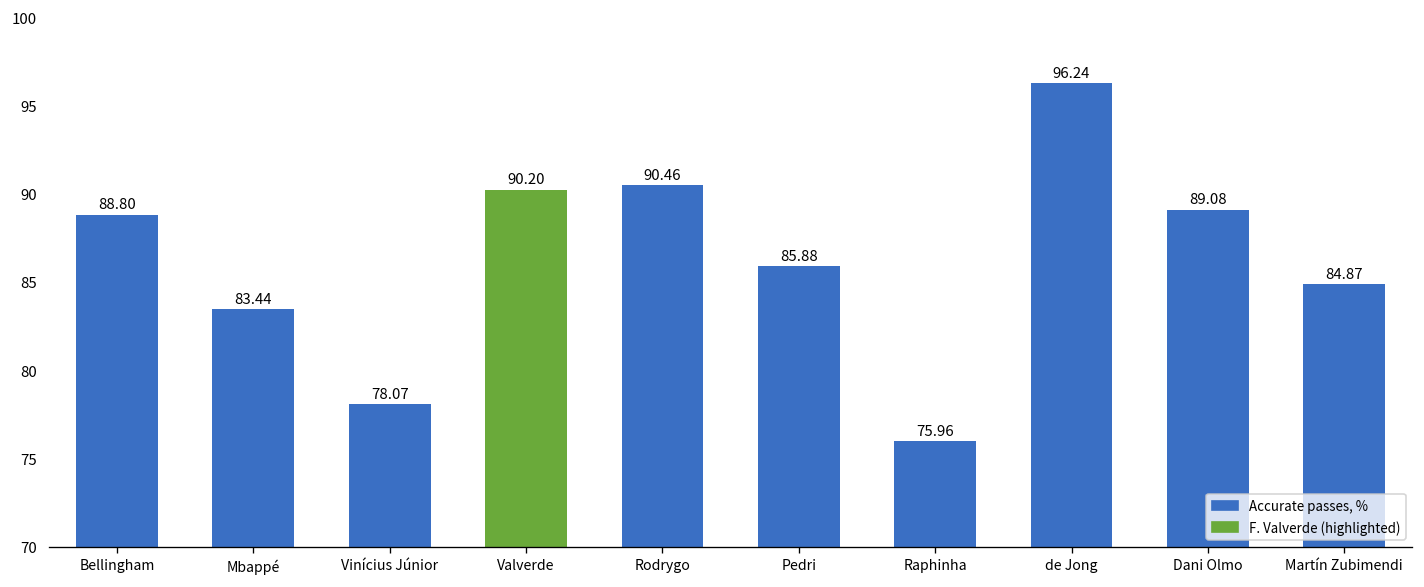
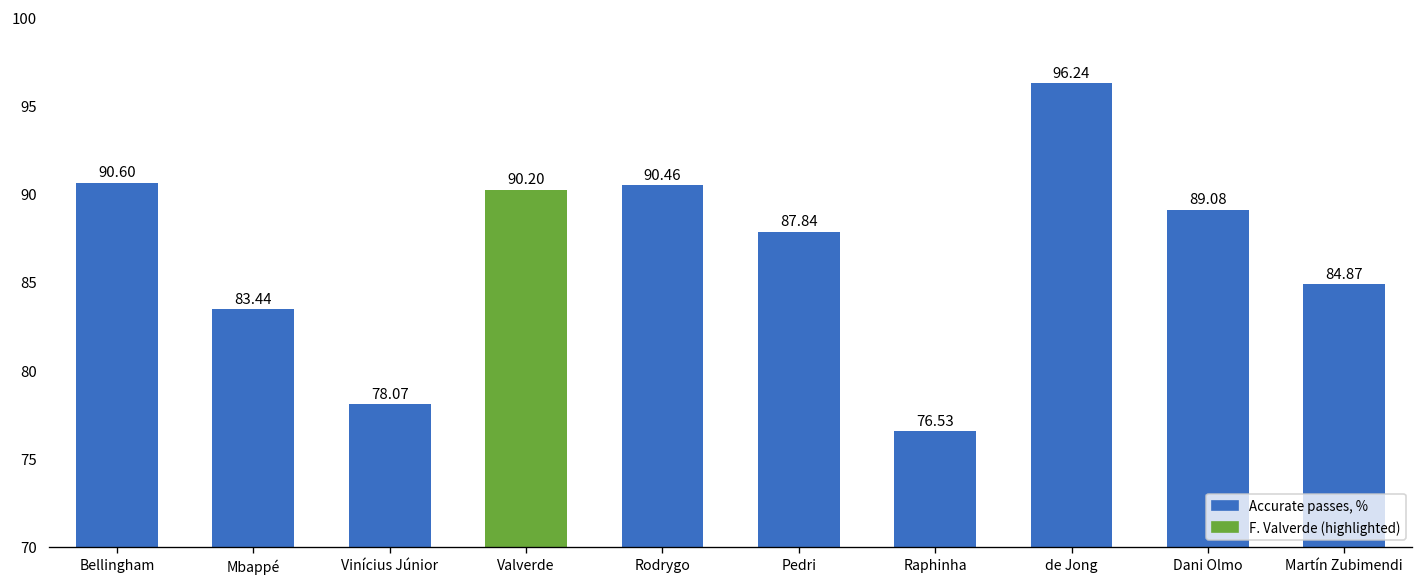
  {
-   "Bellingham": 88.80,
+   "Bellingham": 90.60,
    "Mbappé": 83.44,
    "Vinícius Júnior": 78.07,
    "Valverde": 90.20,
    "Rodrygo": 90.46,
-   "Pedri": 85.88,
-   "Raphinha": 75.96,
+   "Pedri": 87.84,
+   "Raphinha": 76.53,
    "de Jong": 96.24,
    "Dani Olmo": 89.08,
    "Martín Zubimendi": 84.87
  }
